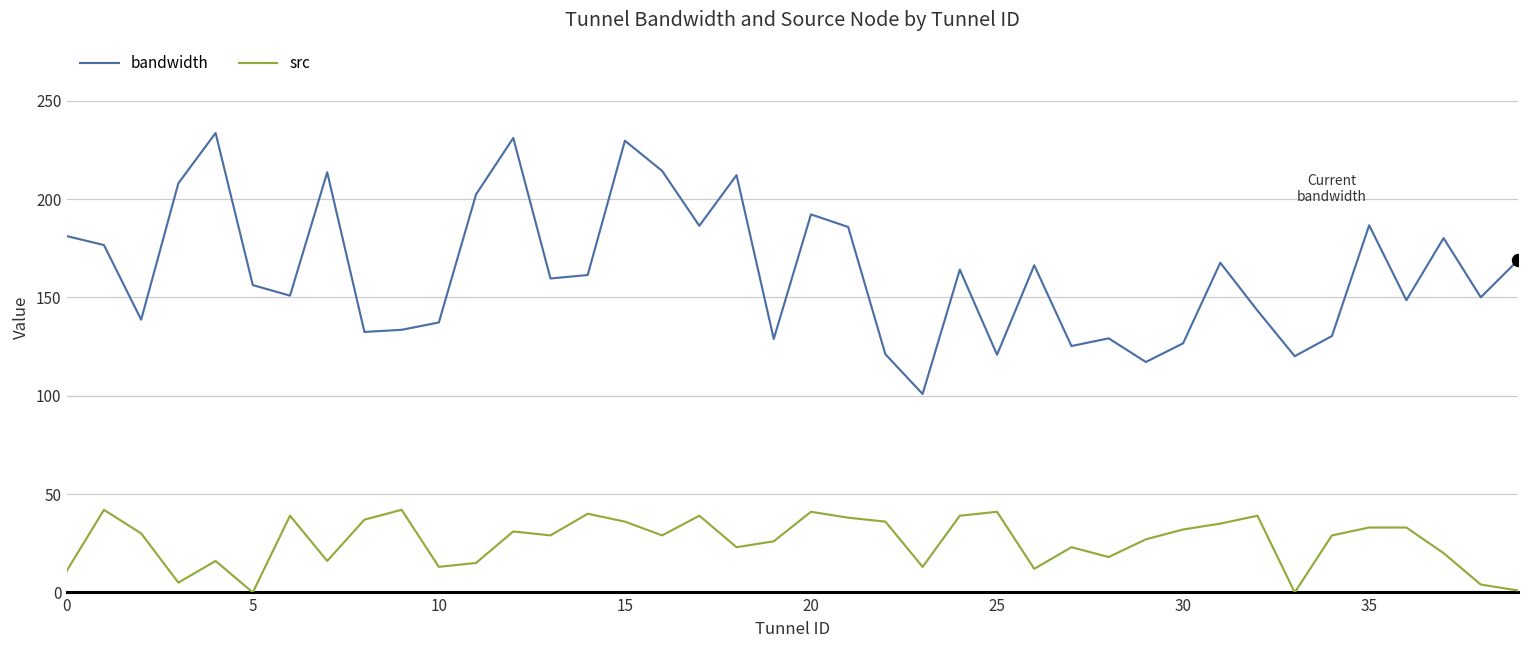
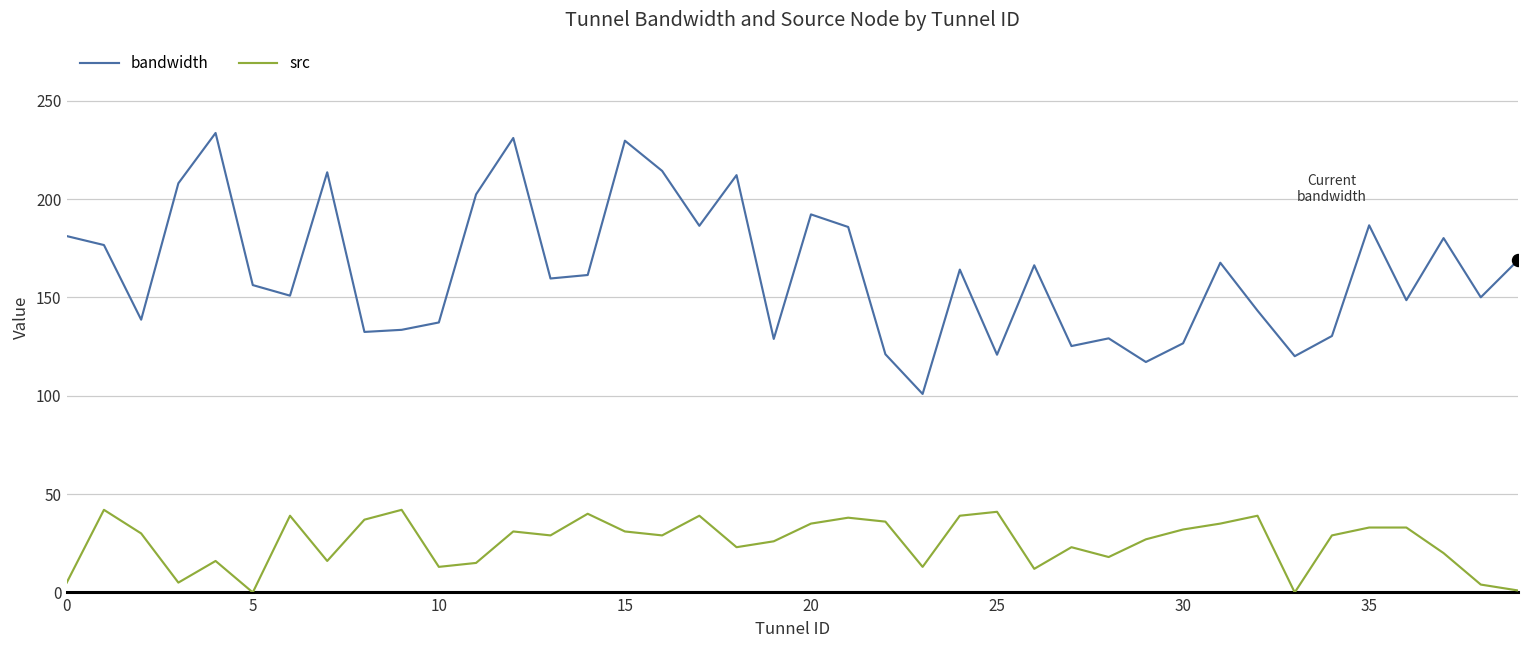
  {
    "bandwidth": {
      "0": 181,
      "5": 156,
      "10": 137,
      "15": 230,
      "20": 192,
      "25": 121,
      "30": 127,
      "35": 187
    },
    "src": {
-     "0": 11,
+     "0": 5,
      "5": 0,
      "10": 13,
-     "15": 36,
-     "20": 41,
+     "15": 31,
+     "20": 35,
      "25": 41,
      "30": 32,
      "35": 33
    }
  }
